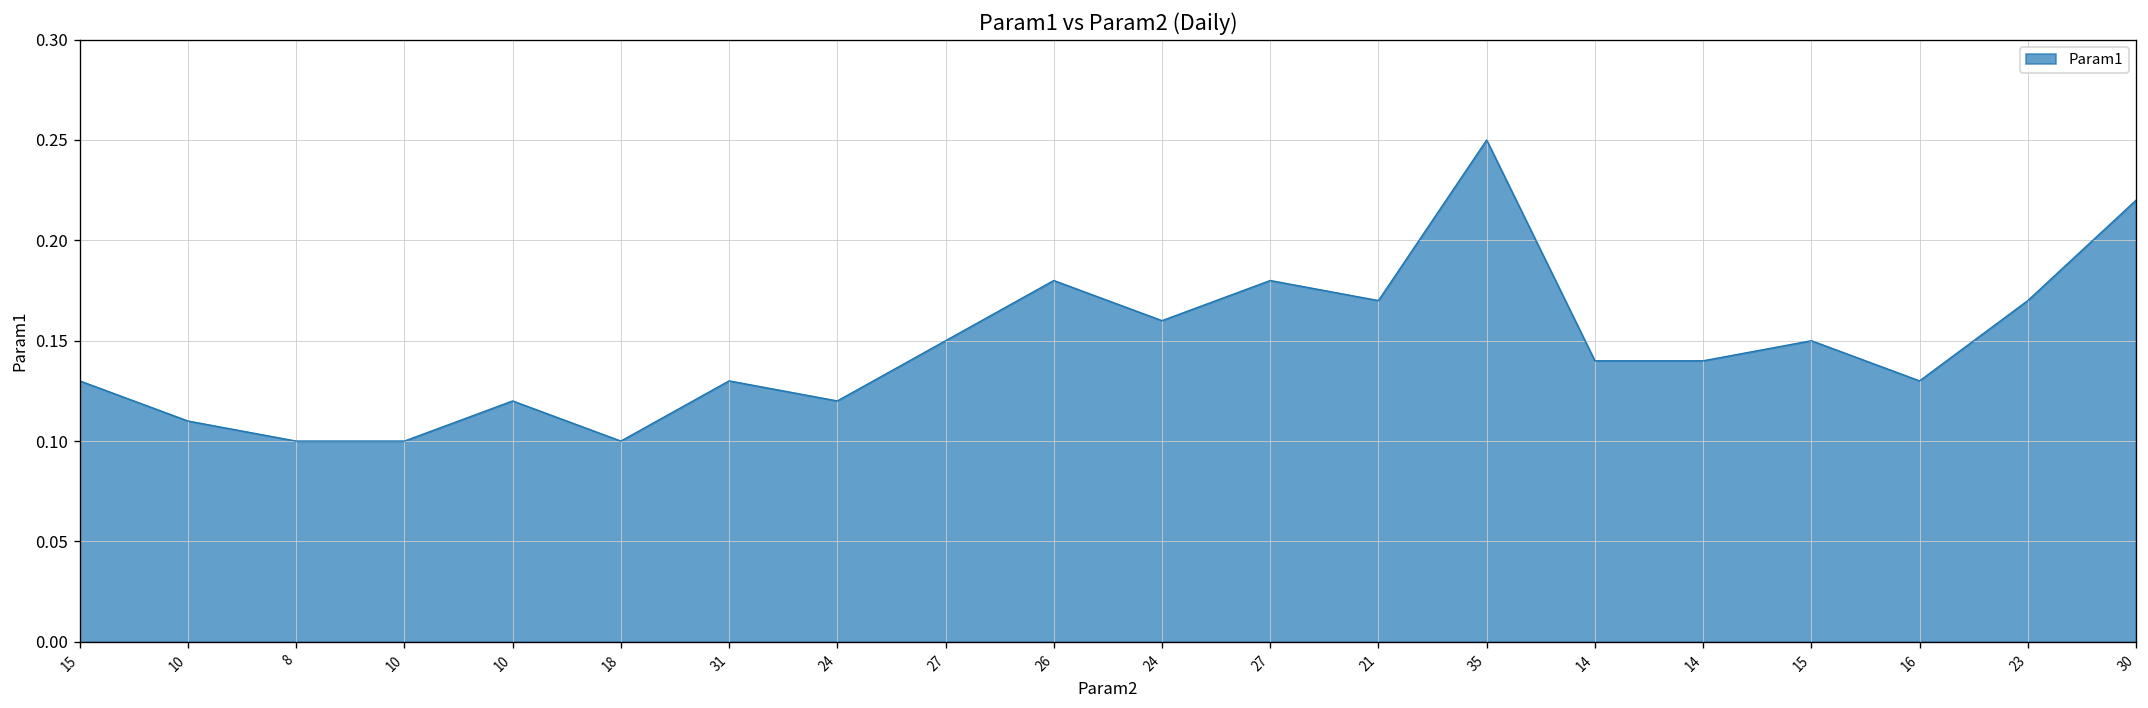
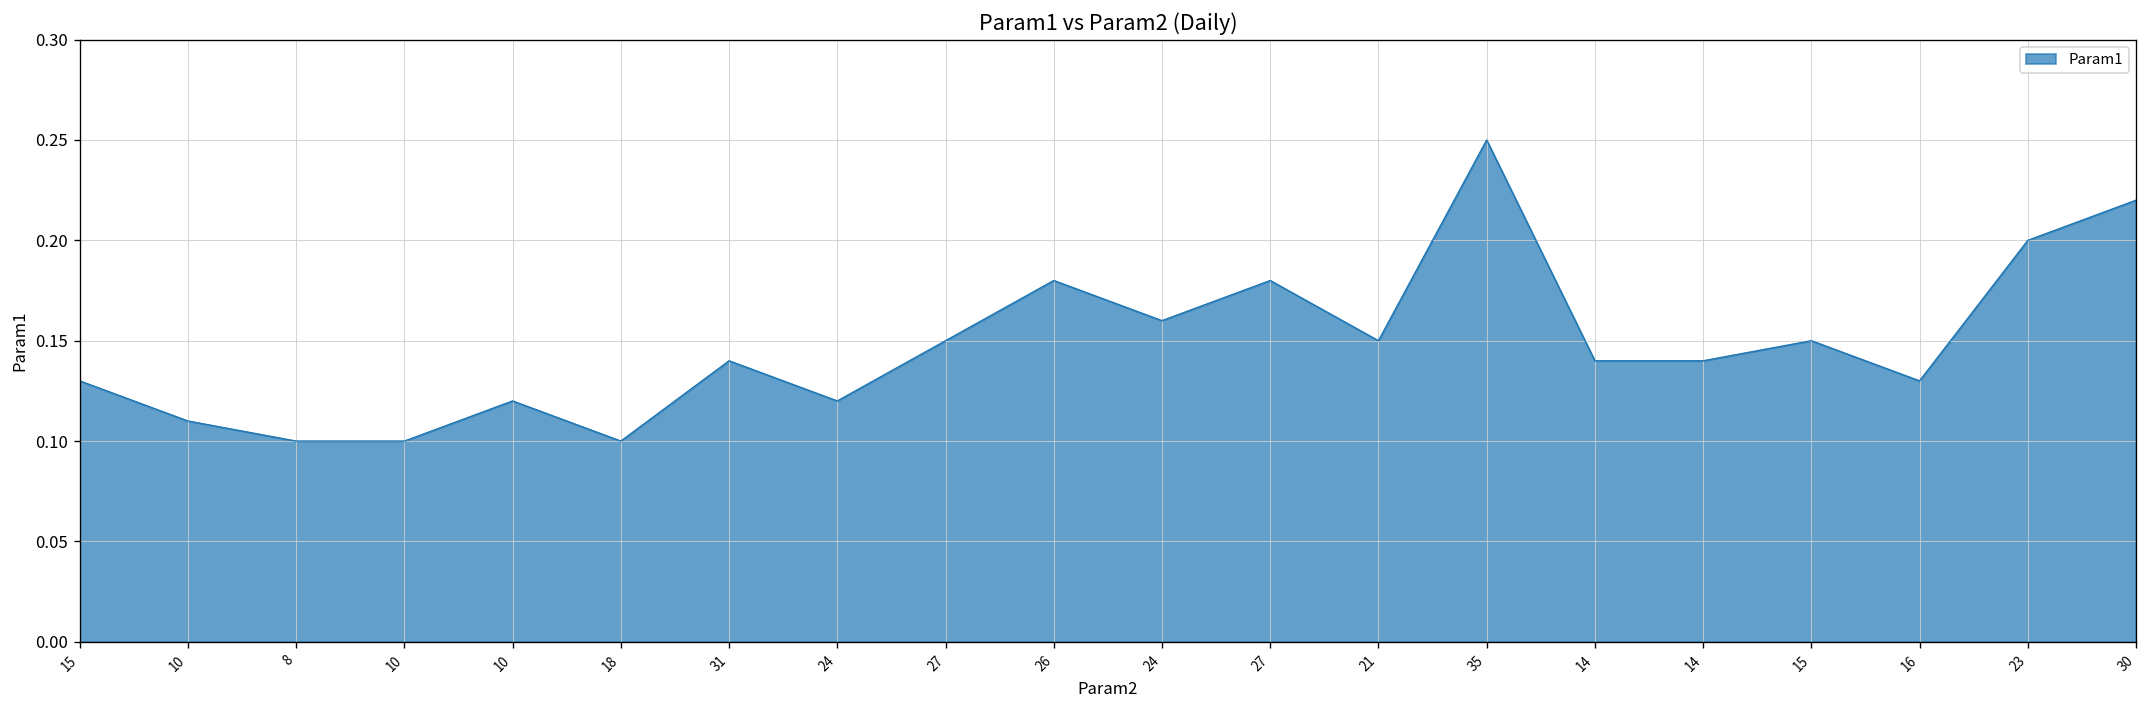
  {
    "8": 0.10,
    "18": 0.10,
-   "31": 0.13,
+   "31": 0.14,
    "26": 0.18,
-   "21": 0.17,
+   "21": 0.15,
    "35": 0.25,
    "16": 0.13,
-   "23": 0.17,
+   "23": 0.20,
    "30": 0.22
  }
